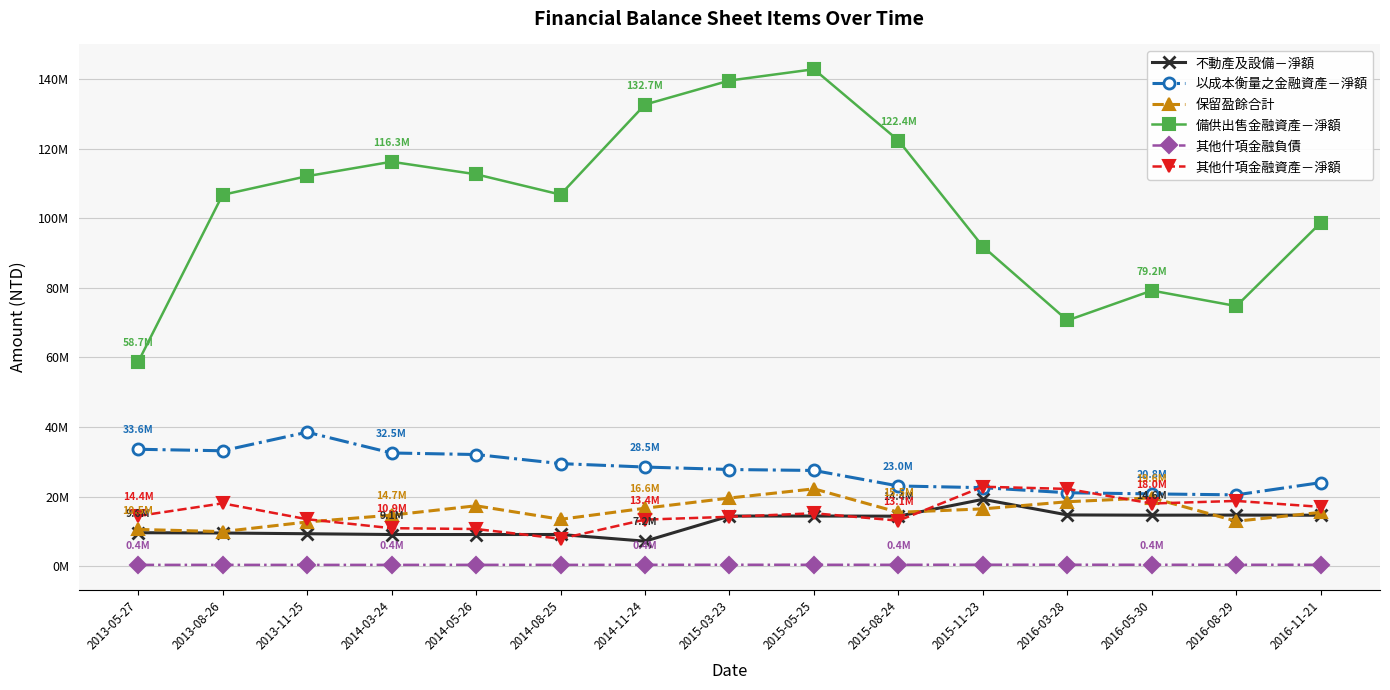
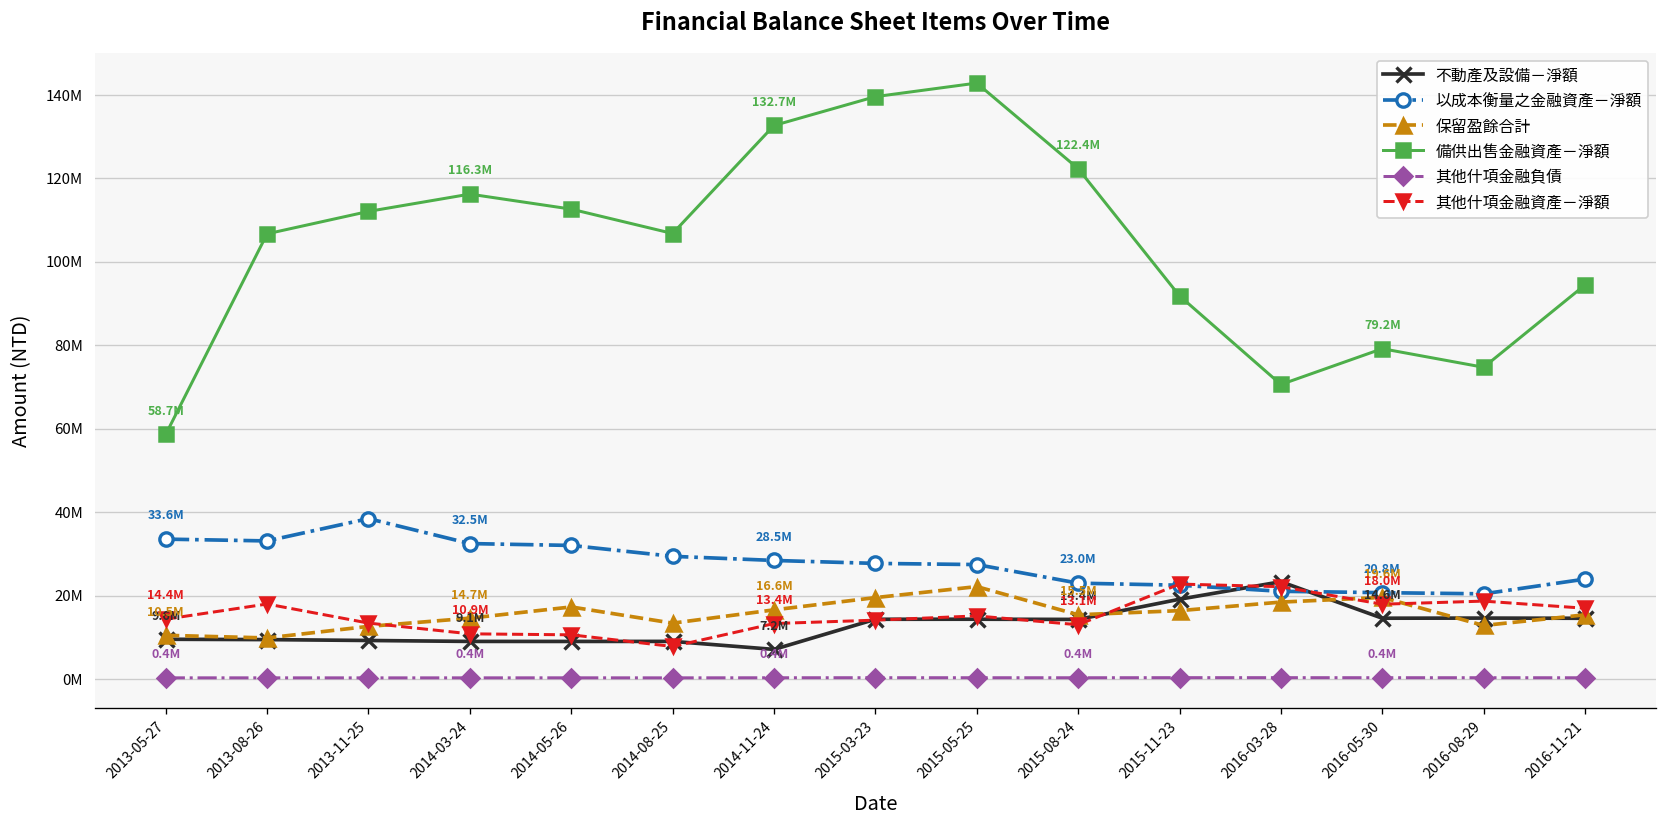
  {
    "不動產及設備－淨額": {
      "2013-11-25": "9000000",
      "2014-05-26": "9000000",
      "2014-08-25": "9000000",
      "2015-05-25": "14000000",
      "2015-11-23": "19000000",
-     "2016-03-28": "15000000",
+     "2016-03-28": "23000000",
      "2016-08-29": "15000000",
      "2016-11-21": "15000000"
    },
    "以成本衡量之金融資產－淨額": {
      "2013-05-27": "33.6M",
      "2014-03-24": "32.5M",
      "2014-11-24": "28.5M",
      "2015-08-24": "23.0M"
    },
    "保留盈餘合計": {
      "2014-03-24": "14.7M",
      "2014-11-24": "16.6M"
    },
    "備供出售金融資產－淨額": {
      "2013-08-26": "107000000",
      "2013-11-25": "112000000",
      "2014-05-26": "113000000",
      "2014-08-25": "107000000",
      "2015-03-23": "140000000",
      "2015-05-25": "143000000",
      "2015-11-23": "92000000",
      "2016-03-28": "71000000",
      "2016-08-29": "75000000",
-     "2016-11-21": "99000000"
+     "2016-11-21": "94000000"
    },
    "其他什項金融負債": {
      "2013-05-27": "0.4M",
      "2014-03-24": "0.4M",
      "2015-08-24": "0.4M",
      "2016-05-30": "0.4M"
    },
    "其他什項金融資產－淨額": {
      "2013-05-27": "14.4M",
      "2014-11-24": "13.4M"
    }
  }
